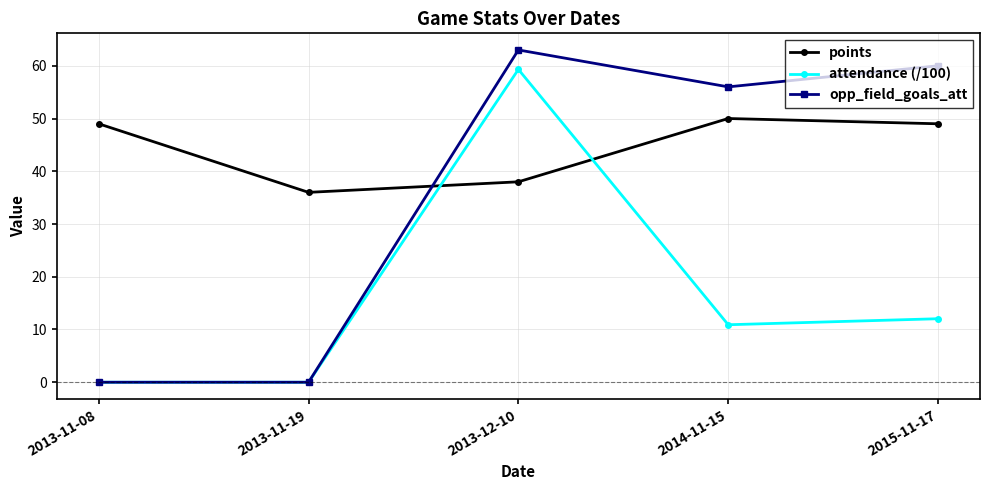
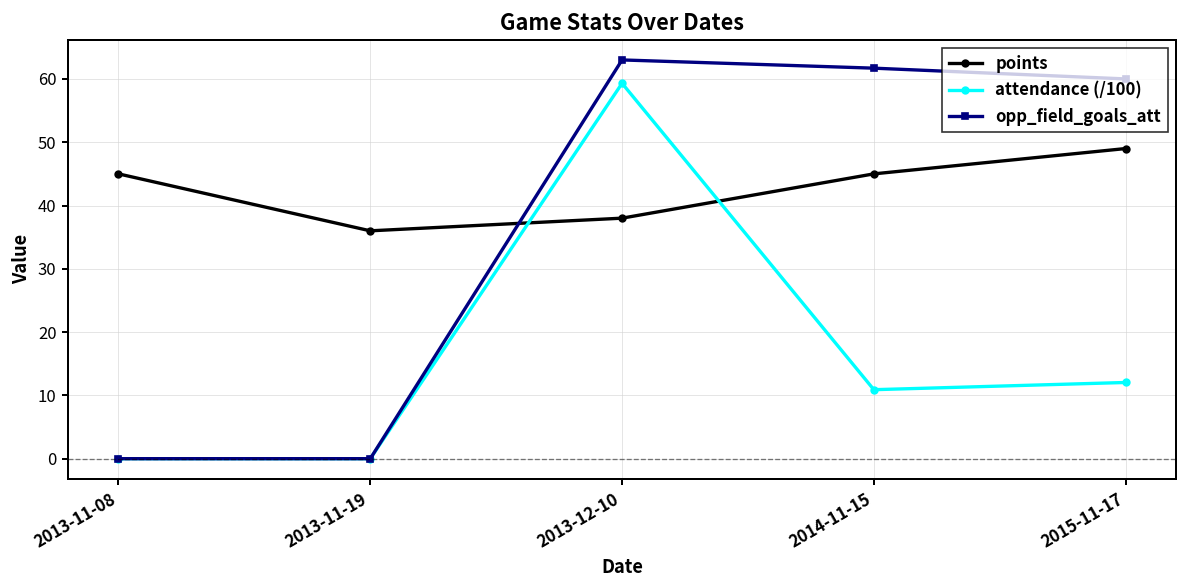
  {
    "points": {
-     "2013-11-08": 49,
+     "2013-11-08": 45,
      "2013-11-19": 36,
      "2013-12-10": 38,
-     "2014-11-15": 50,
+     "2014-11-15": 45,
      "2015-11-17": 49
    },
    "attendance (/100)": {
      "2013-12-10": 59,
      "2014-11-15": 11,
      "2015-11-17": 12
    },
    "opp_field_goals_att": {
      "2013-12-10": 63,
-     "2014-11-15": 56
+     "2014-11-15": 62
    }
  }
